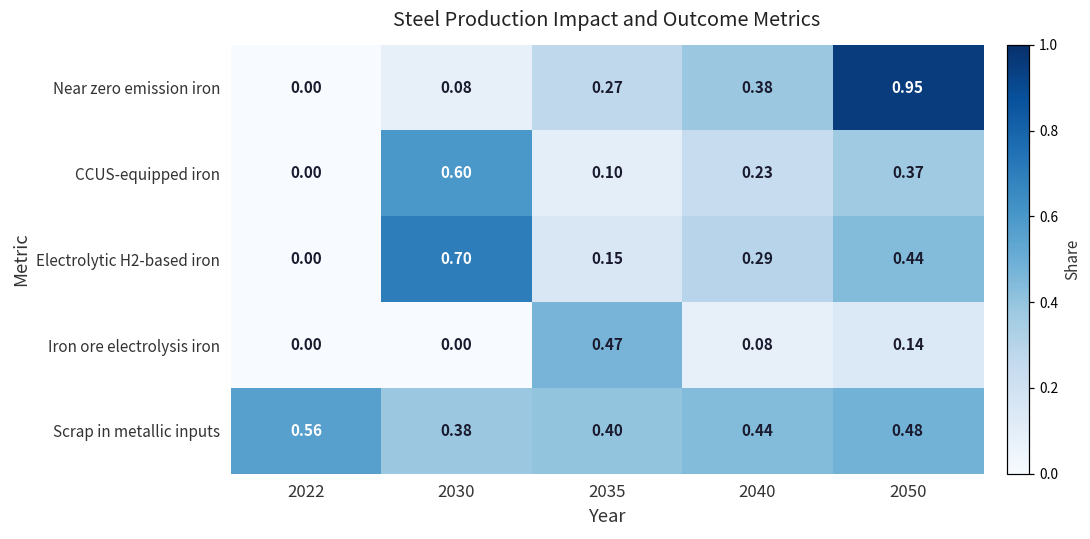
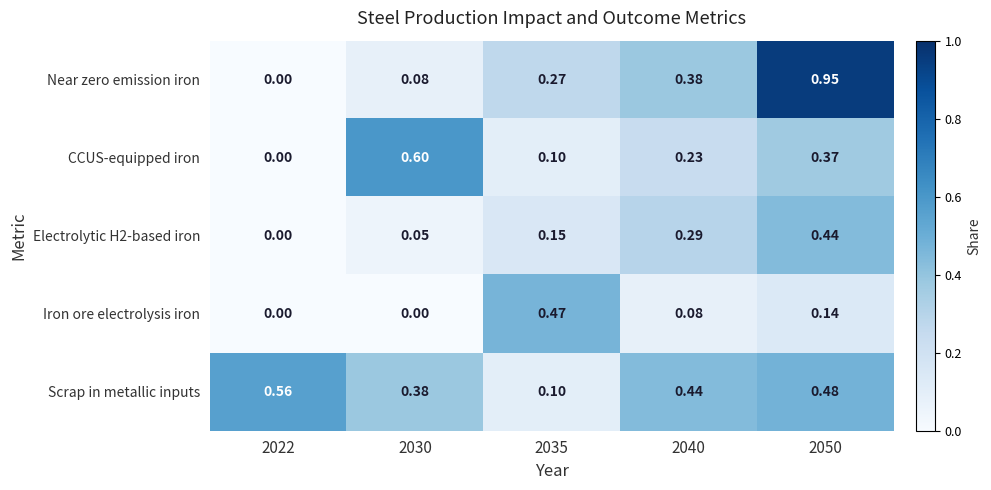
  {
    "Near zero emission iron": {
      "2022": 0.00,
      "2030": 0.08,
      "2035": 0.27,
      "2040": 0.38,
      "2050": 0.95
    },
    "CCUS-equipped iron": {
      "2022": 0.00,
      "2030": 0.60,
      "2035": 0.10,
      "2040": 0.23,
      "2050": 0.37
    },
    "Electrolytic H2-based iron": {
      "2022": 0.00,
-     "2030": 0.70,
+     "2030": 0.05,
      "2035": 0.15,
      "2040": 0.29,
      "2050": 0.44
    },
    "Iron ore electrolysis iron": {
      "2022": 0.00,
      "2030": 0.00,
      "2035": 0.47,
      "2040": 0.08,
      "2050": 0.14
    },
    "Scrap in metallic inputs": {
      "2022": 0.56,
      "2030": 0.38,
-     "2035": 0.40,
+     "2035": 0.10,
      "2040": 0.44,
      "2050": 0.48
    }
  }
